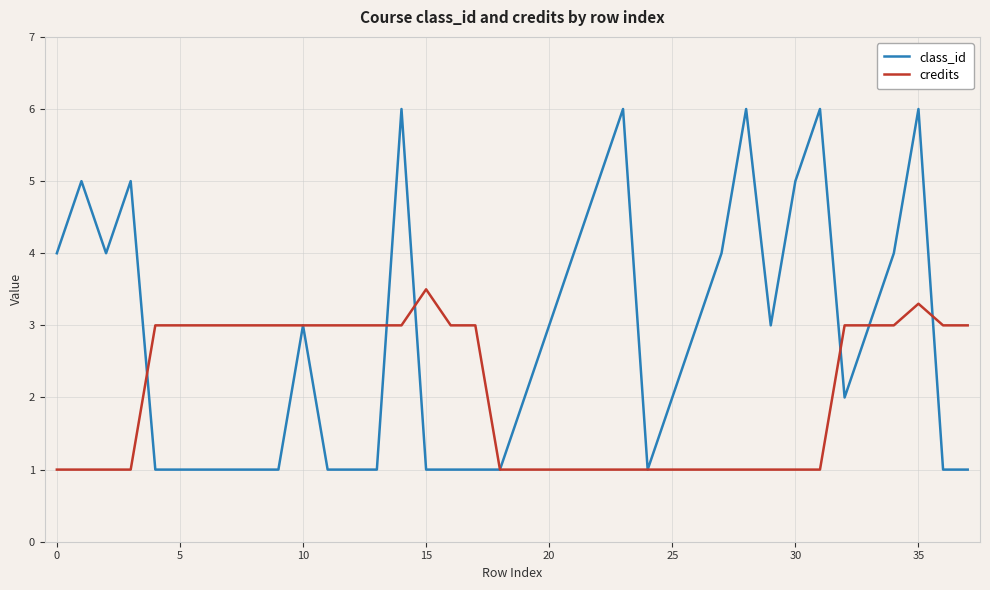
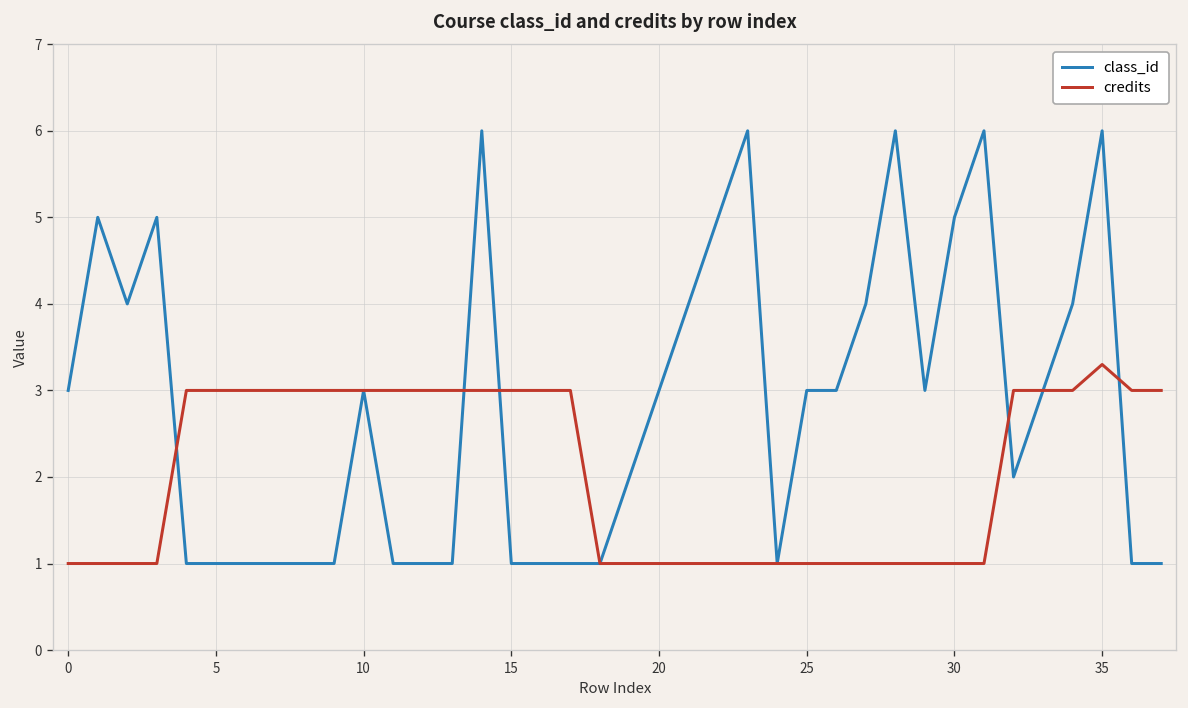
  {
    "class_id": {
-     "0": 4,
+     "0": 3,
      "5": 1,
      "15": 1,
      "20": 3,
-     "25": 2,
+     "25": 3,
      "30": 5,
      "35": 6
    },
    "credits": {
      "0": 1.0,
      "5": 3.0,
-     "15": 3.5,
+     "15": 3.0,
      "20": 1.0,
      "25": 1.0,
      "30": 1.0,
      "35": 3.3
    }
  }
